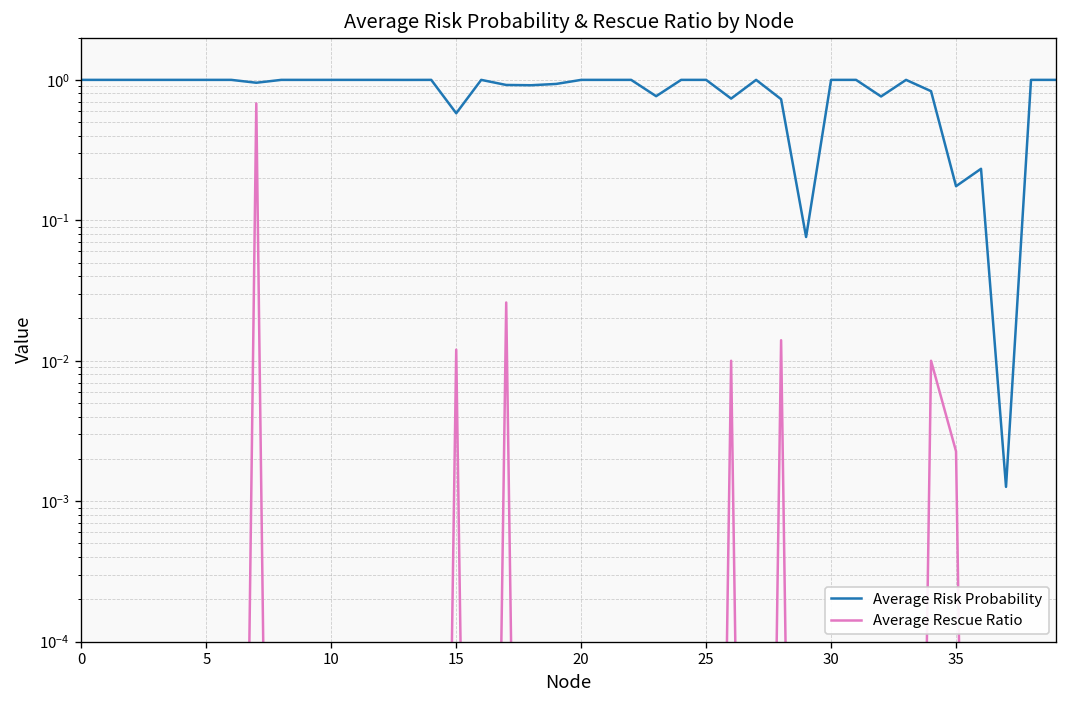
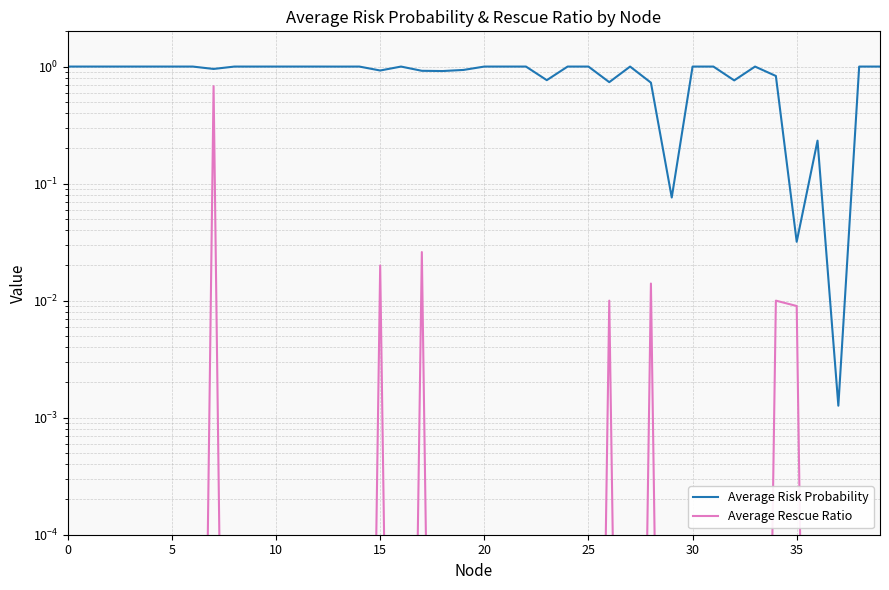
  {
    "Average Risk Probability": {
      "0": 1.0,
      "5": 1.0,
      "10": 1.0,
-     "15": 0.6,
+     "15": 0.9,
      "20": 1.0,
      "25": 1.0,
      "30": 1.0,
-     "35": 0.17
+     "35": 0.032
    },
    "Average Rescue Ratio": {
-     "15": 0.012,
-     "35": 0.0023
+     "15": 0.020,
+     "35": 0.009
    }
  }
